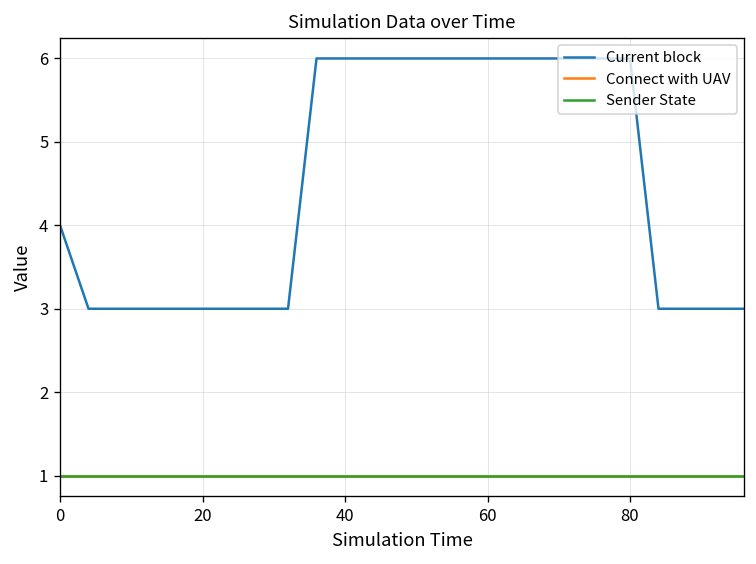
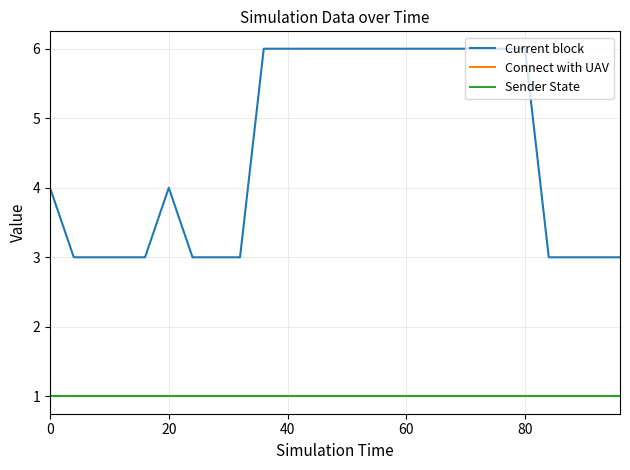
  {
    "Current block": {
      "0": 4,
-     "20": 3,
+     "20": 4,
      "40": 6,
      "60": 6
    },
    "Sender State": {
      "0": 1,
      "20": 1,
      "40": 1,
      "60": 1,
      "80": 1
    }
  }
